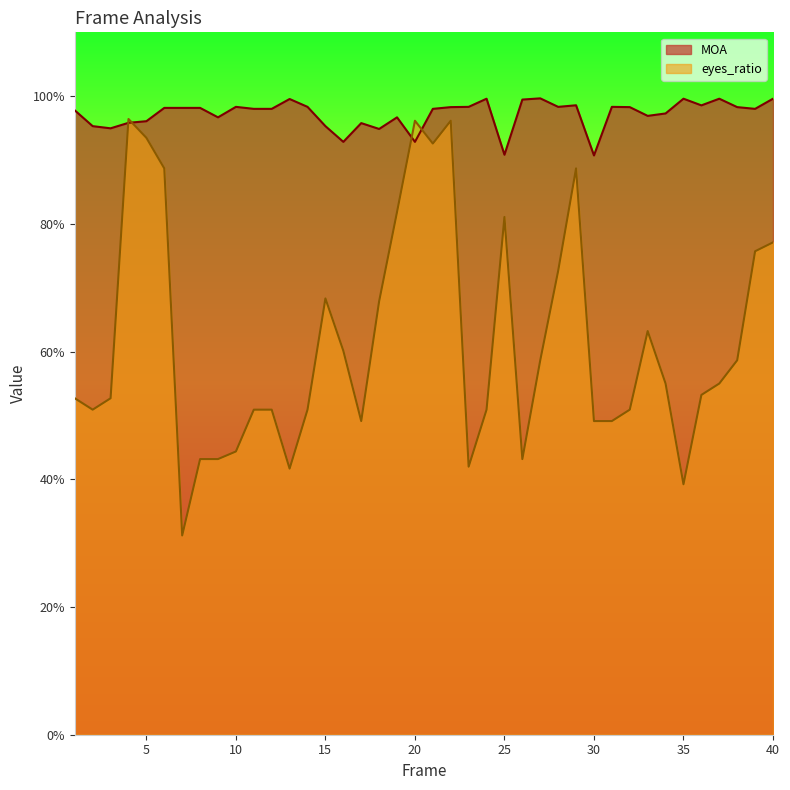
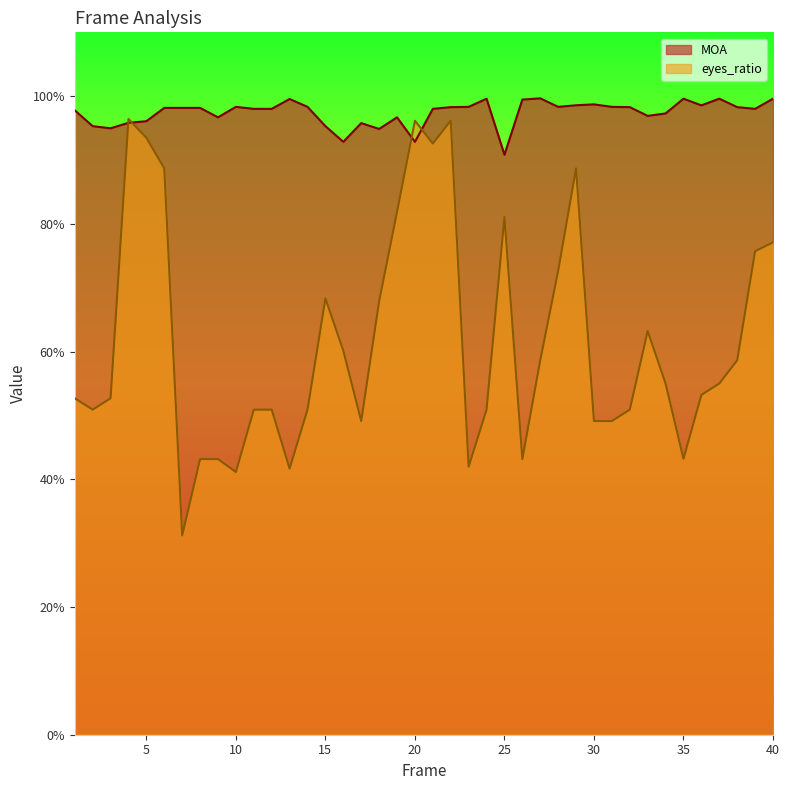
  {
    "MOA": {
      "5": "96%",
      "10": "98%",
      "15": "95%",
      "20": "93%",
      "25": "91%",
-     "30": "91%",
+     "30": "99%",
      "35": "100%",
      "40": "100%"
    },
    "eyes_ratio": {
      "5": "93%",
-     "10": "44%",
+     "10": "41%",
      "15": "68%",
      "20": "96%",
      "25": "81%",
      "30": "49%",
-     "35": "39%",
+     "35": "43%",
      "40": "77%"
    }
  }
